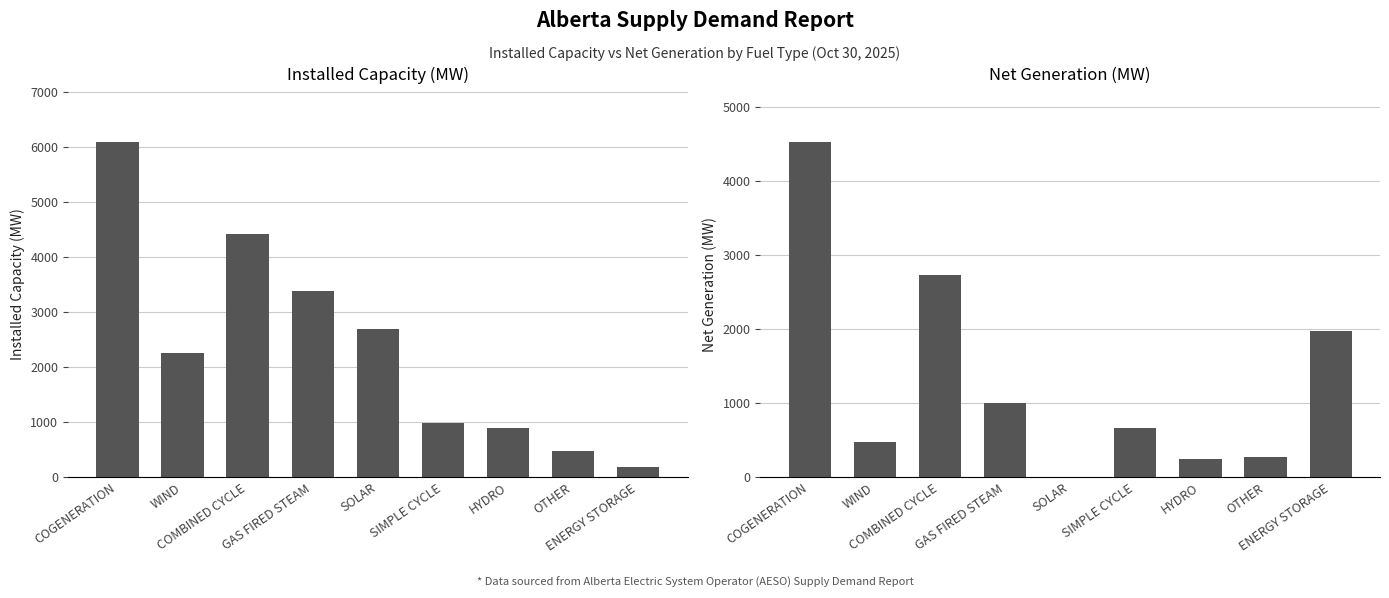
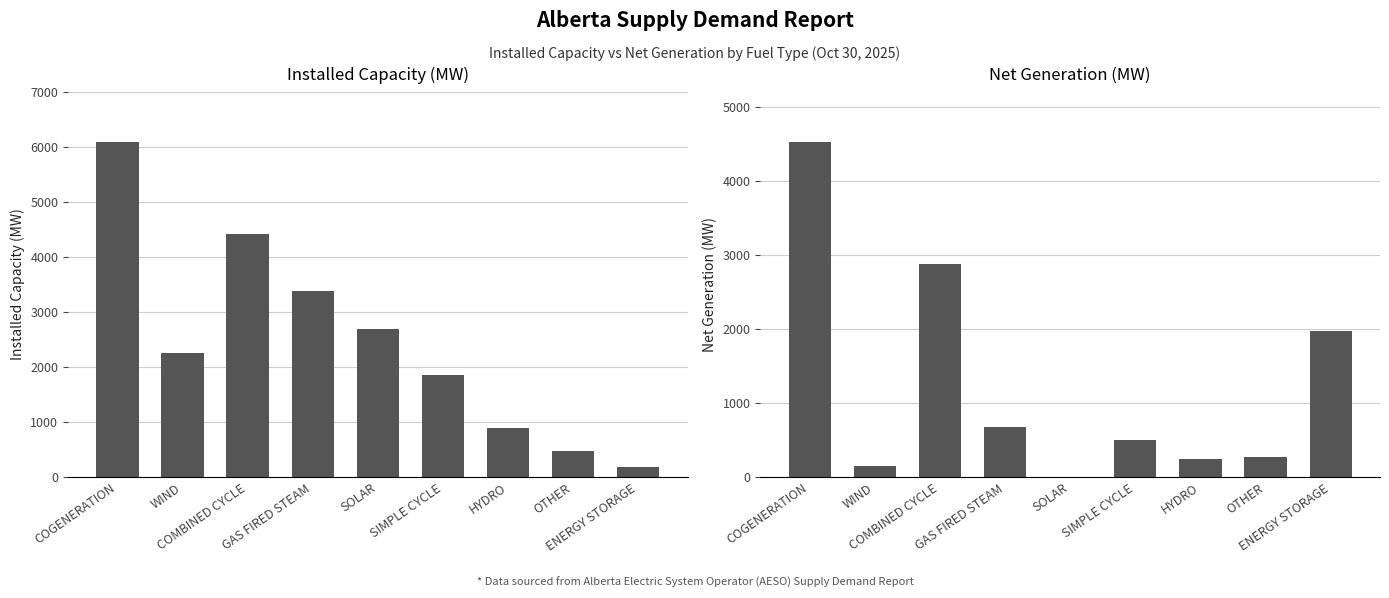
  {
    "Installed Capacity (MW)": {
      "COGENERATION": 6100,
      "WIND": 2300,
      "COMBINED CYCLE": 4400,
      "GAS FIRED STEAM": 3400,
      "SOLAR": 2700,
-     "SIMPLE CYCLE": 1000,
+     "SIMPLE CYCLE": 1900,
      "HYDRO": 900,
      "OTHER": 500,
      "ENERGY STORAGE": 200
    },
    "Net Generation (MW)": {
      "COGENERATION": 4500,
-     "WIND": 500,
-     "COMBINED CYCLE": 2700,
-     "GAS FIRED STEAM": 1000,
-     "SIMPLE CYCLE": 700,
+     "WIND": 100,
+     "COMBINED CYCLE": 2900,
+     "GAS FIRED STEAM": 700,
+     "SIMPLE CYCLE": 500,
      "HYDRO": 200,
      "OTHER": 300,
      "ENERGY STORAGE": 2000
    }
  }
